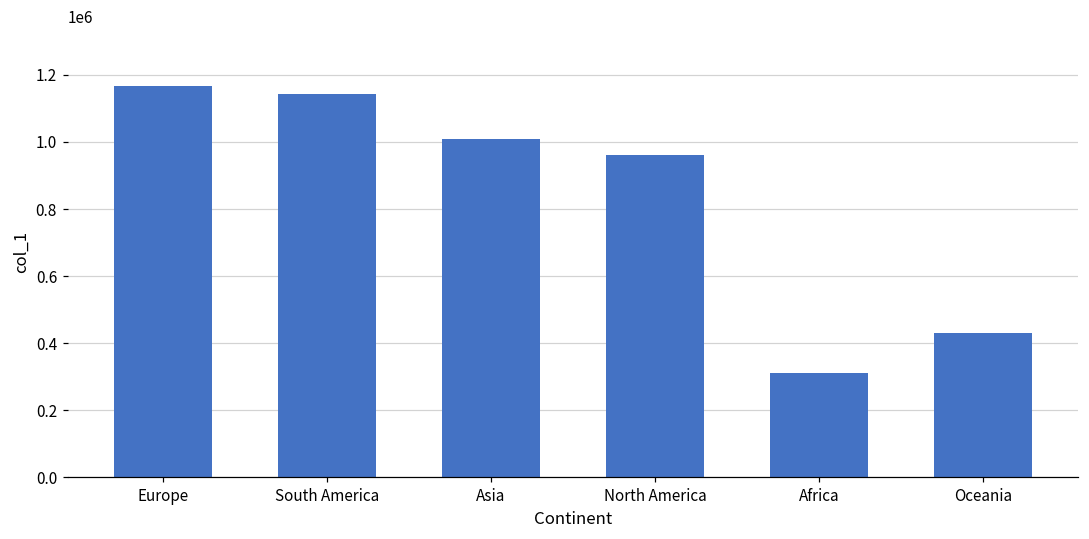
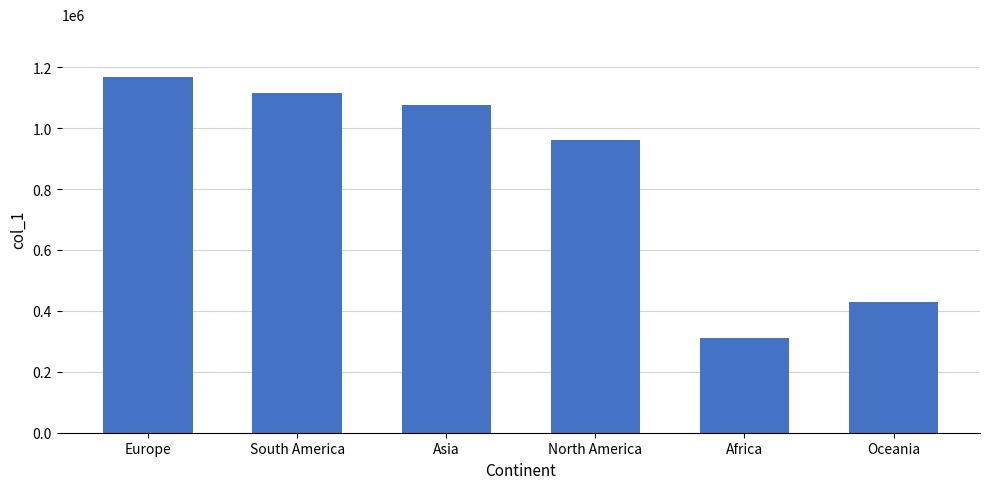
  {
    "Europe": 1170000,
-   "South America": 1140000,
-   "Asia": 1010000,
+   "South America": 1110000,
+   "Asia": 1080000,
    "North America": 960000,
    "Africa": 310000,
    "Oceania": 430000
  }
